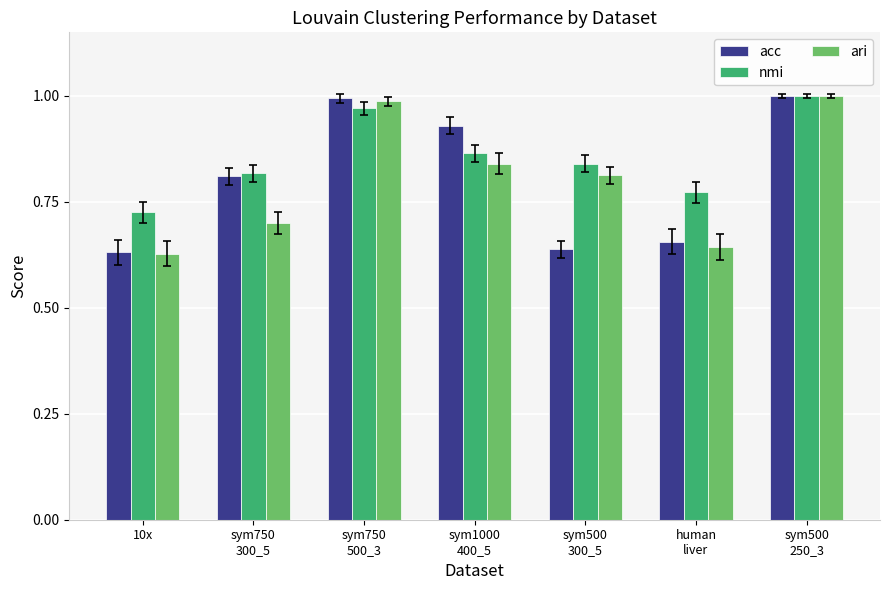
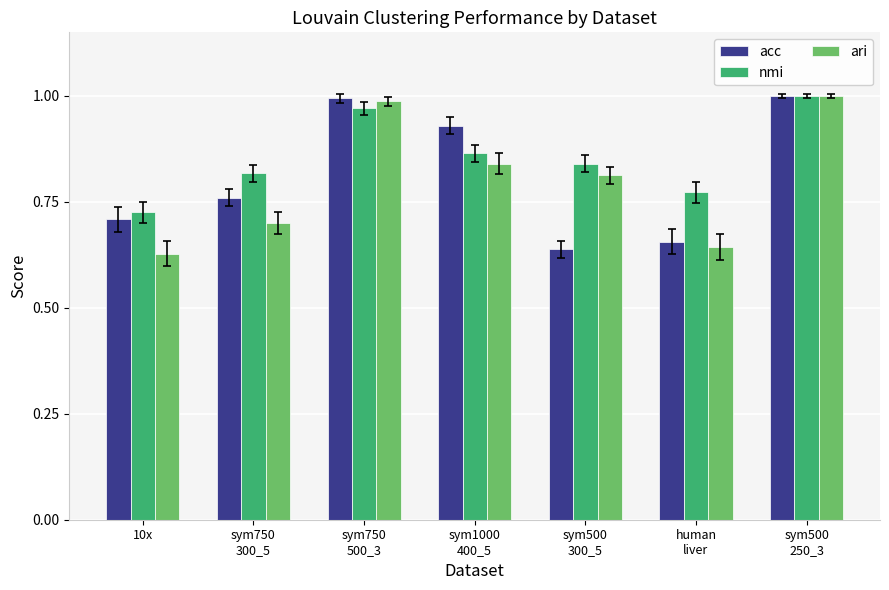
  {
    "acc": {
-     "10x": 0.63,
-     "sym750 300_5": 0.81,
+     "10x": 0.71,
+     "sym750 300_5": 0.76,
      "sym750 500_3": 0.99,
      "sym1000 400_5": 0.93,
      "sym500 300_5": 0.64,
      "human liver": 0.66,
      "sym500 250_3": 1.00
    }
  }
